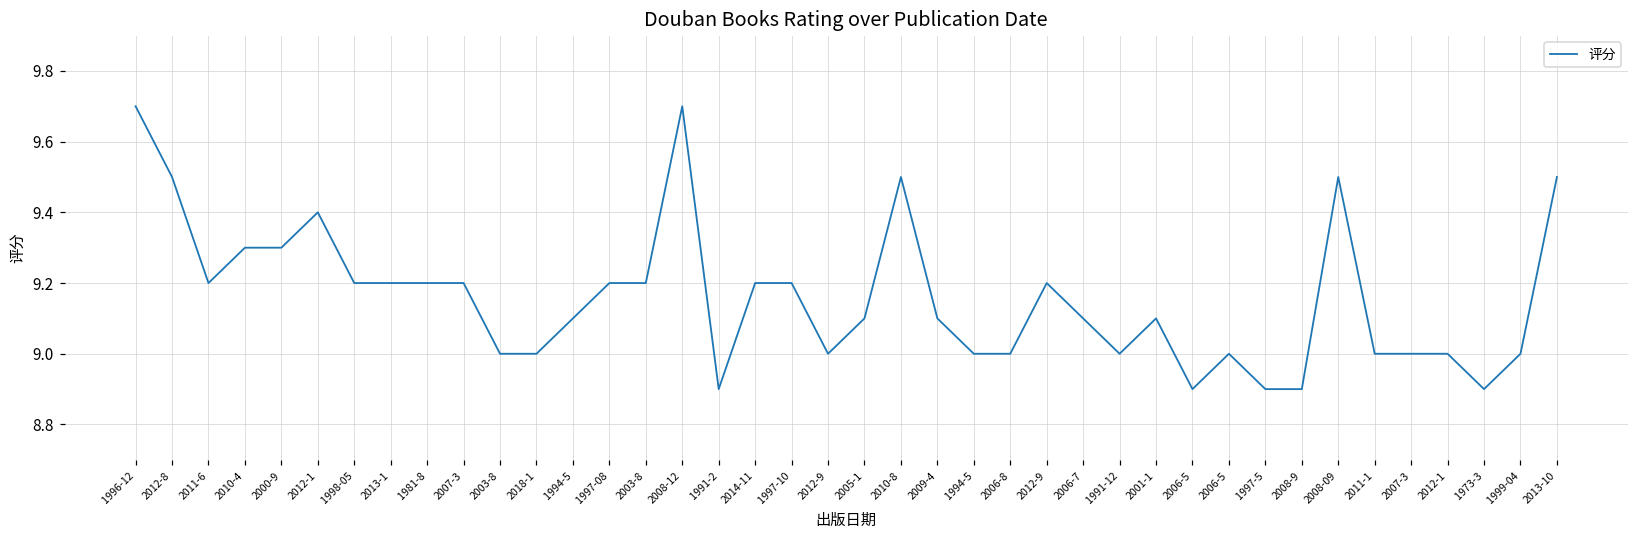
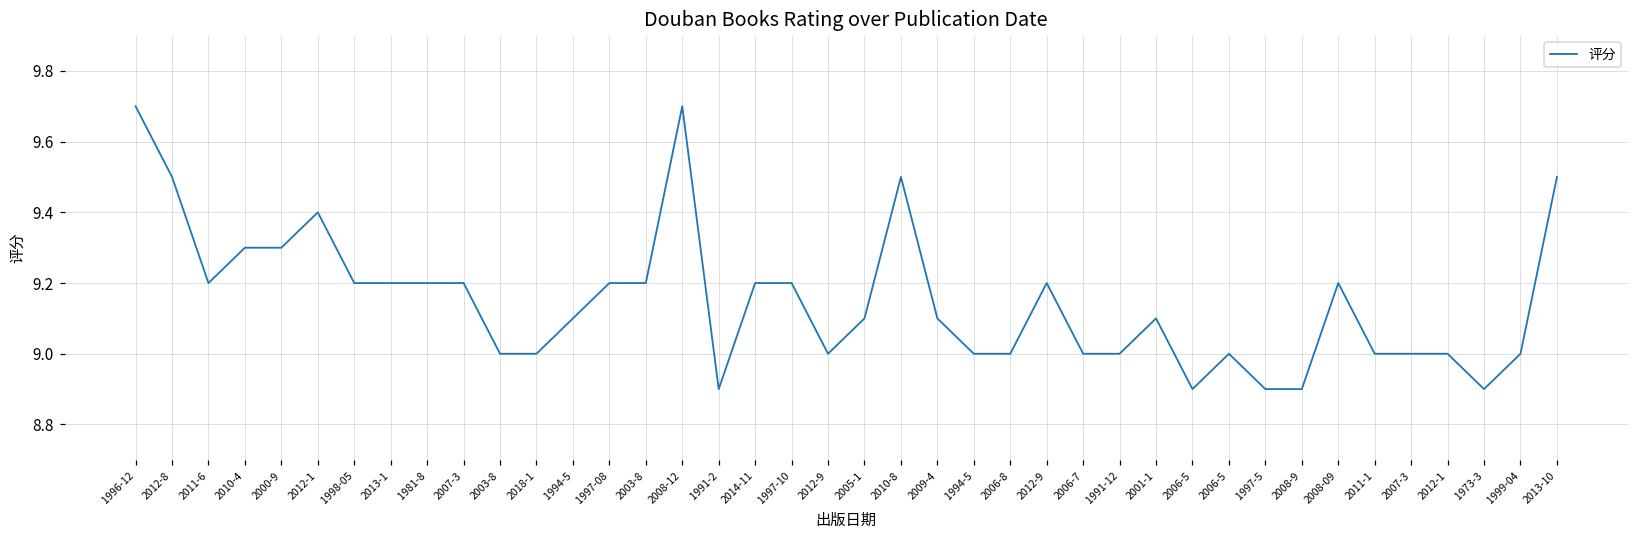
  {
    "1996-12": 9.7,
    "2012-8": 9.5,
    "2011-6": 9.2,
    "2010-4": 9.3,
    "2000-9": 9.3,
    "1998-05": 9.2,
    "2013-1": 9.2,
    "1981-8": 9.2,
    "2018-1": 9.0,
    "1997-08": 9.2,
    "2008-12": 9.7,
    "1991-2": 8.9,
    "2014-11": 9.2,
    "1997-10": 9.2,
    "2005-1": 9.1,
    "2010-8": 9.5,
    "2009-4": 9.1,
    "2006-8": 9.0,
-   "2006-7": 9.1,
+   "2006-7": 9.0,
    "1991-12": 9.0,
    "2001-1": 9.1,
    "1997-5": 8.9,
    "2008-9": 8.9,
-   "2008-09": 9.5,
+   "2008-09": 9.2,
    "2011-1": 9.0,
    "1973-3": 8.9,
    "1999-04": 9.0,
    "2013-10": 9.5
  }
